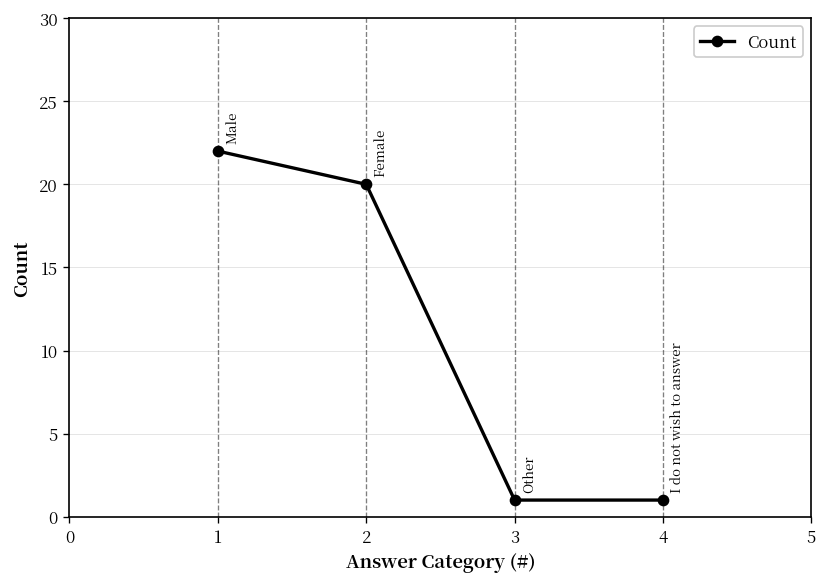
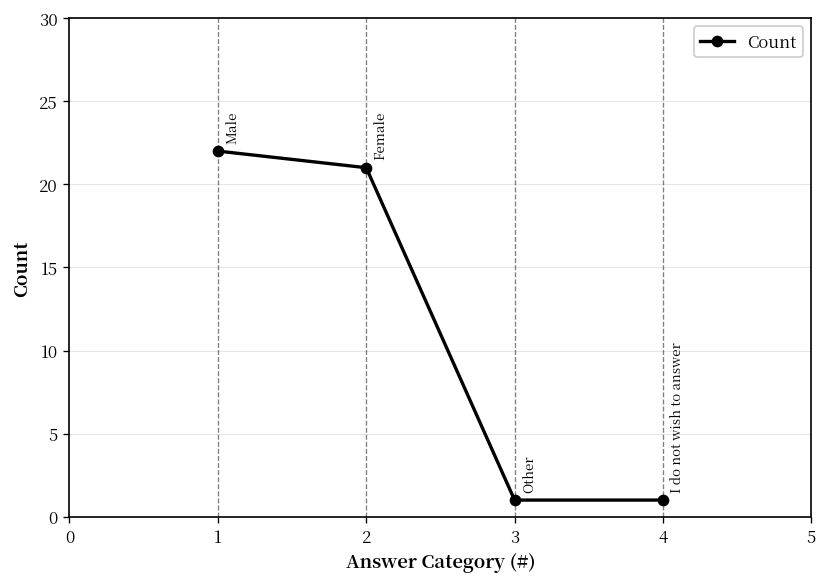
  {
    "1": 22,
-   "2": 20,
+   "2": 21,
    "3": 1,
    "4": 1
  }
